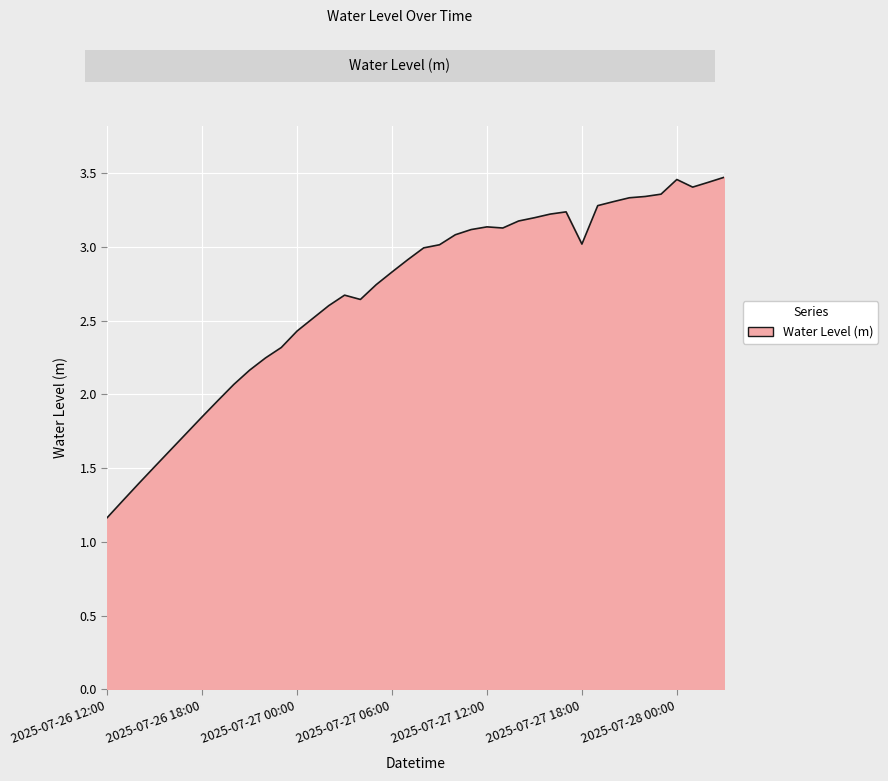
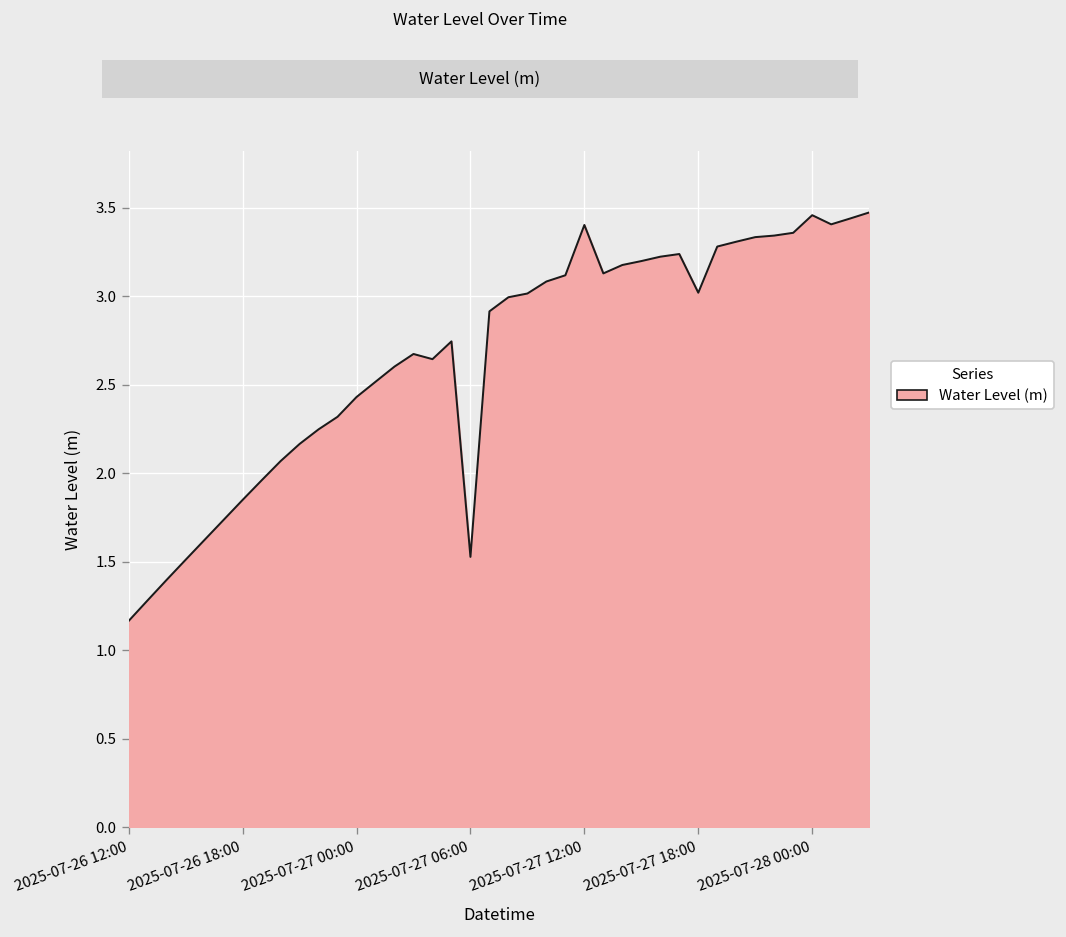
  {
    "2025-07-26 12:00": 1.17,
    "2025-07-26 18:00": 1.85,
    "2025-07-27 00:00": 2.43,
-   "2025-07-27 06:00": 2.83,
-   "2025-07-27 12:00": 3.14,
+   "2025-07-27 06:00": 1.53,
+   "2025-07-27 12:00": 3.40,
    "2025-07-27 18:00": 3.02,
    "2025-07-28 00:00": 3.46
  }
